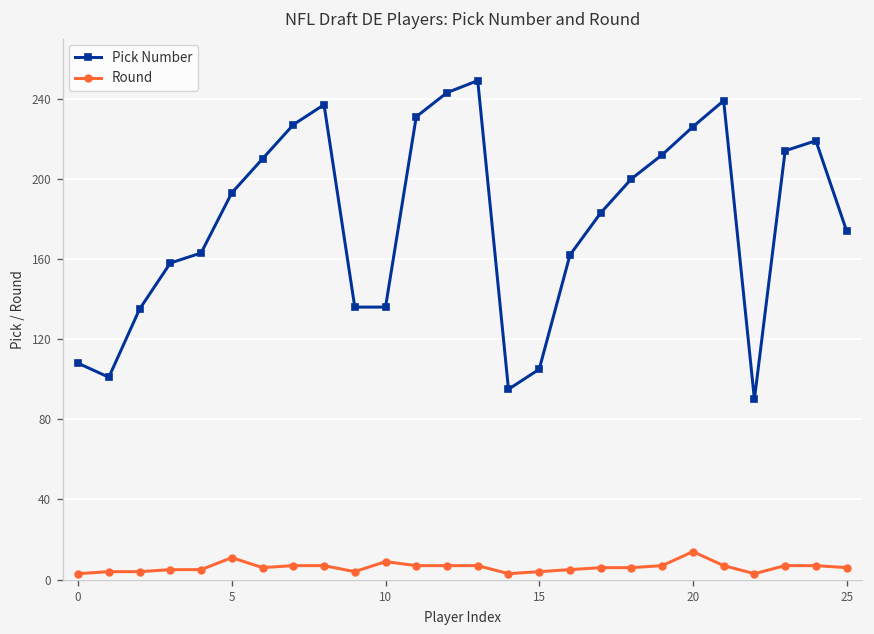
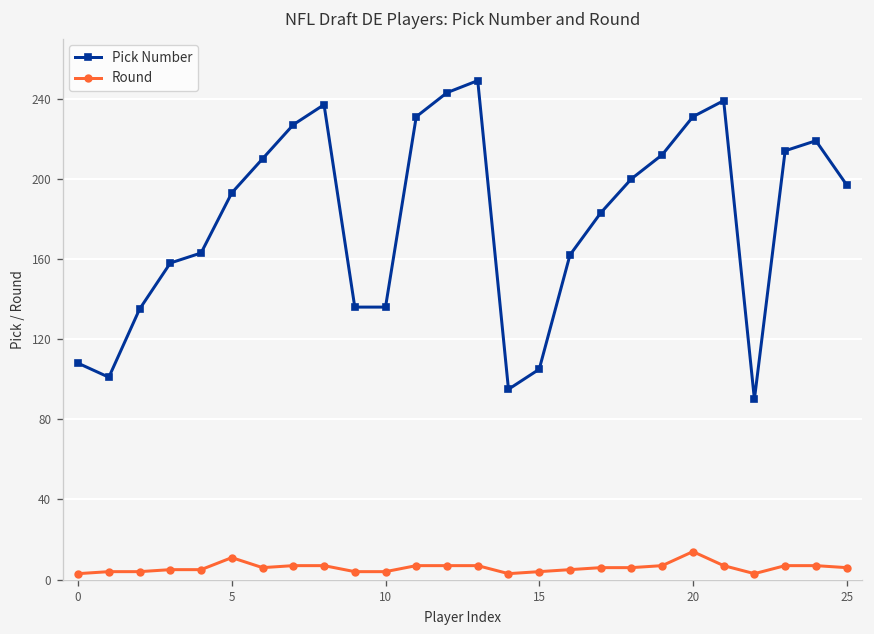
  {
    "Pick Number": {
      "0": 108,
      "5": 193,
      "10": 136,
      "15": 105,
-     "20": 226,
-     "25": 174
+     "20": 231,
+     "25": 197
    },
    "Round": {
      "0": 3,
      "5": 11,
-     "10": 9,
+     "10": 4,
      "15": 4,
      "20": 14,
      "25": 6
    }
  }
